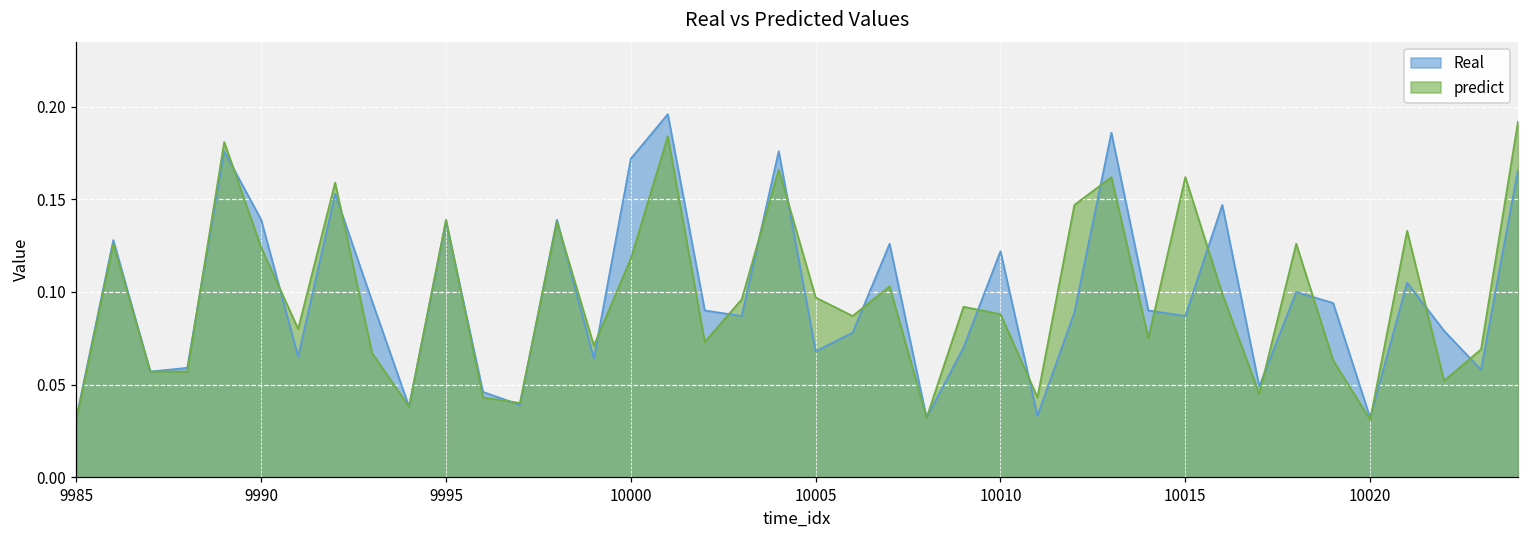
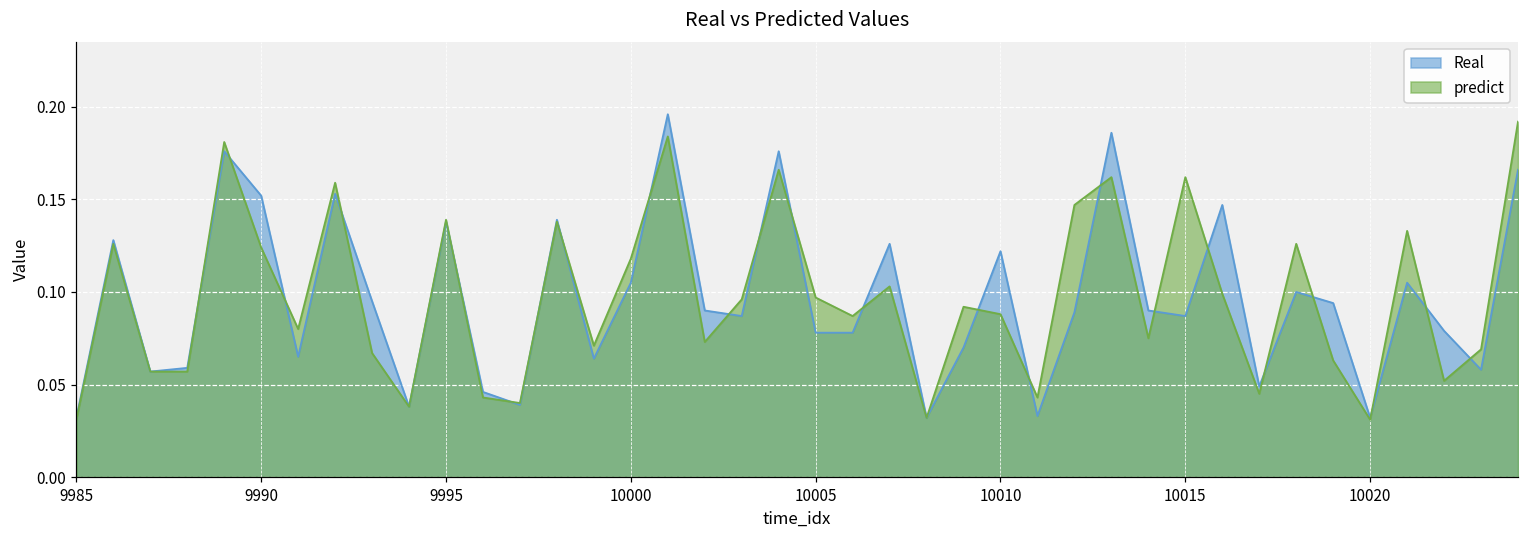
  {
    "Real": {
-     "9990": 0.139,
-     "10000": 0.172,
-     "10005": 0.068,
+     "9990": 0.152,
+     "10000": 0.105,
+     "10005": 0.078,
      "10010": 0.122,
      "10015": 0.087
    },
    "predict": {
      "9990": 0.124,
      "10000": 0.118,
      "10005": 0.097,
      "10010": 0.088,
      "10015": 0.162
    }
  }
